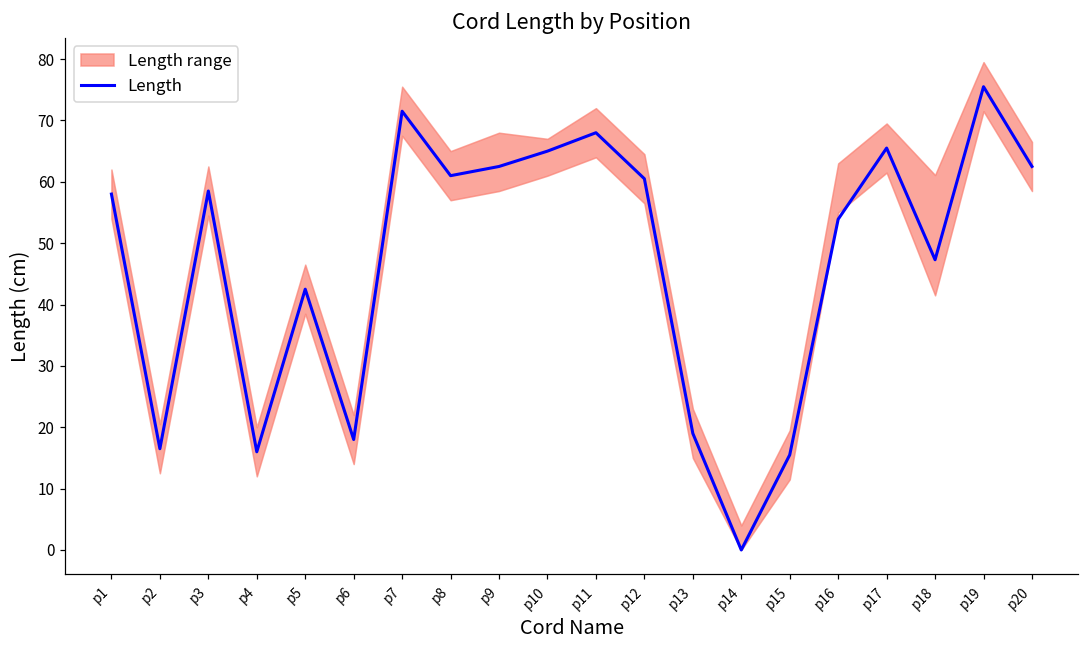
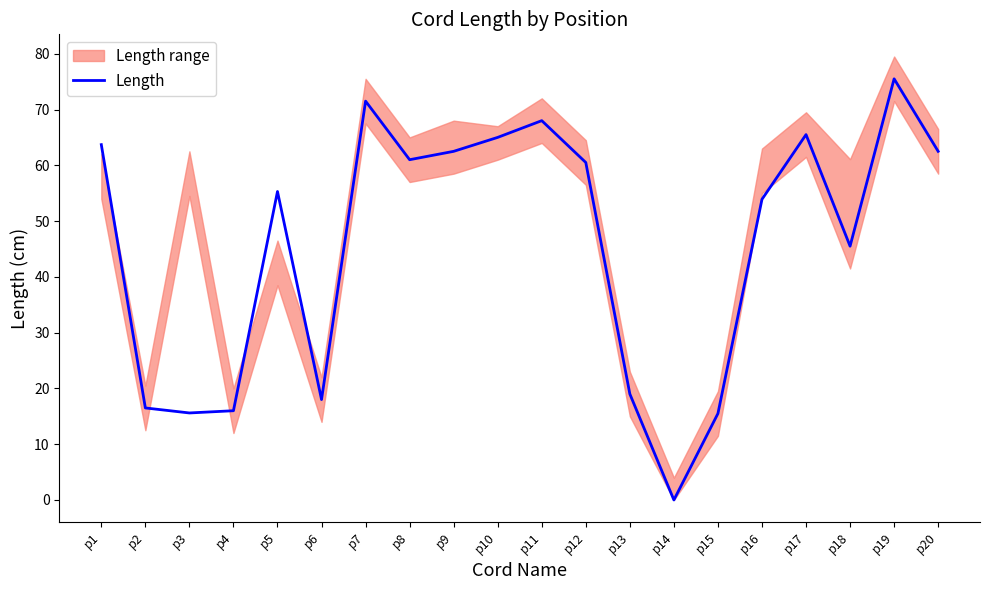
  {
    "Length": {
-     "p1": 58,
+     "p1": 64,
      "p2": 17,
-     "p3": 59,
+     "p3": 16,
      "p4": 16,
-     "p5": 43,
+     "p5": 55,
      "p6": 18,
      "p7": 72,
      "p8": 61,
      "p9": 63,
      "p10": 65,
      "p11": 68,
      "p12": 61,
      "p13": 19,
      "p14": 0,
      "p15": 16,
      "p16": 54,
      "p17": 66,
-     "p18": 47,
+     "p18": 46,
      "p19": 76,
      "p20": 63
    }
  }
